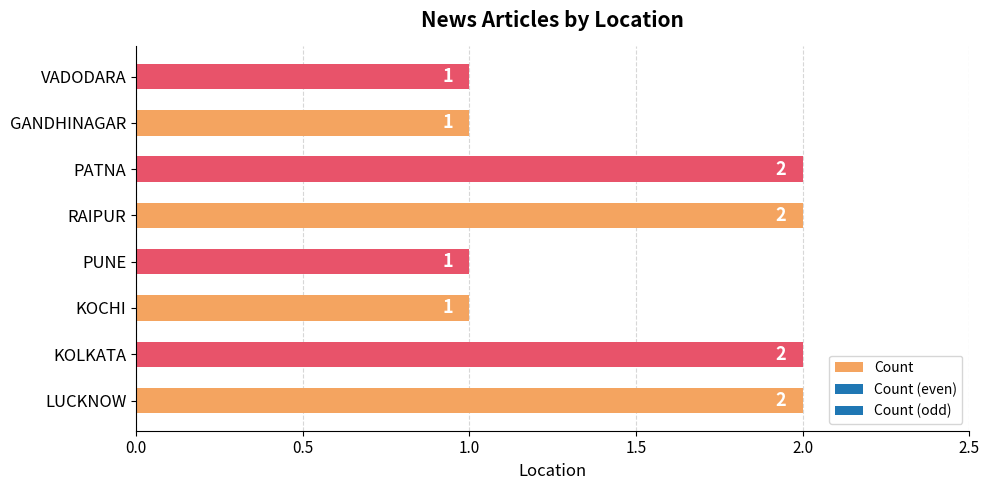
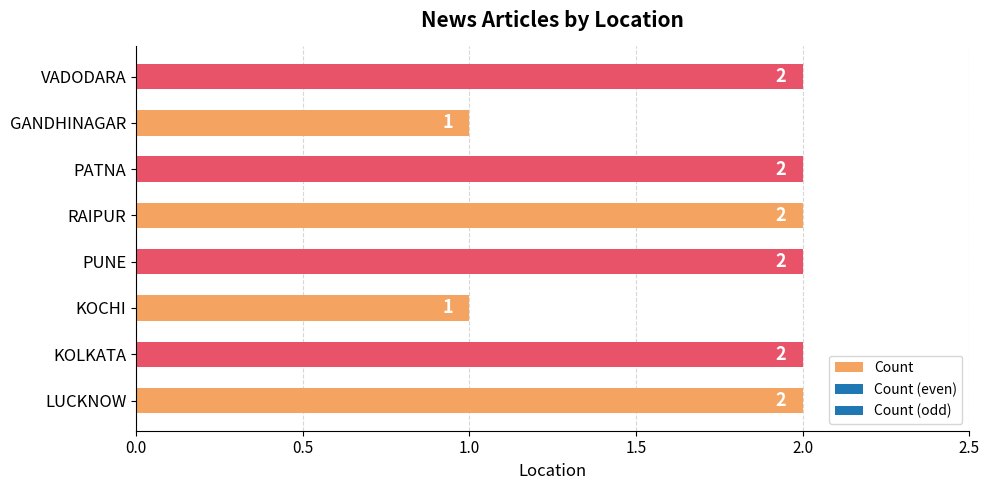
  {
-   "VADODARA": 1,
+   "VADODARA": 2,
    "GANDHINAGAR": 1,
    "PATNA": 2,
    "RAIPUR": 2,
-   "PUNE": 1,
+   "PUNE": 2,
    "KOCHI": 1,
    "KOLKATA": 2,
    "LUCKNOW": 2
  }
